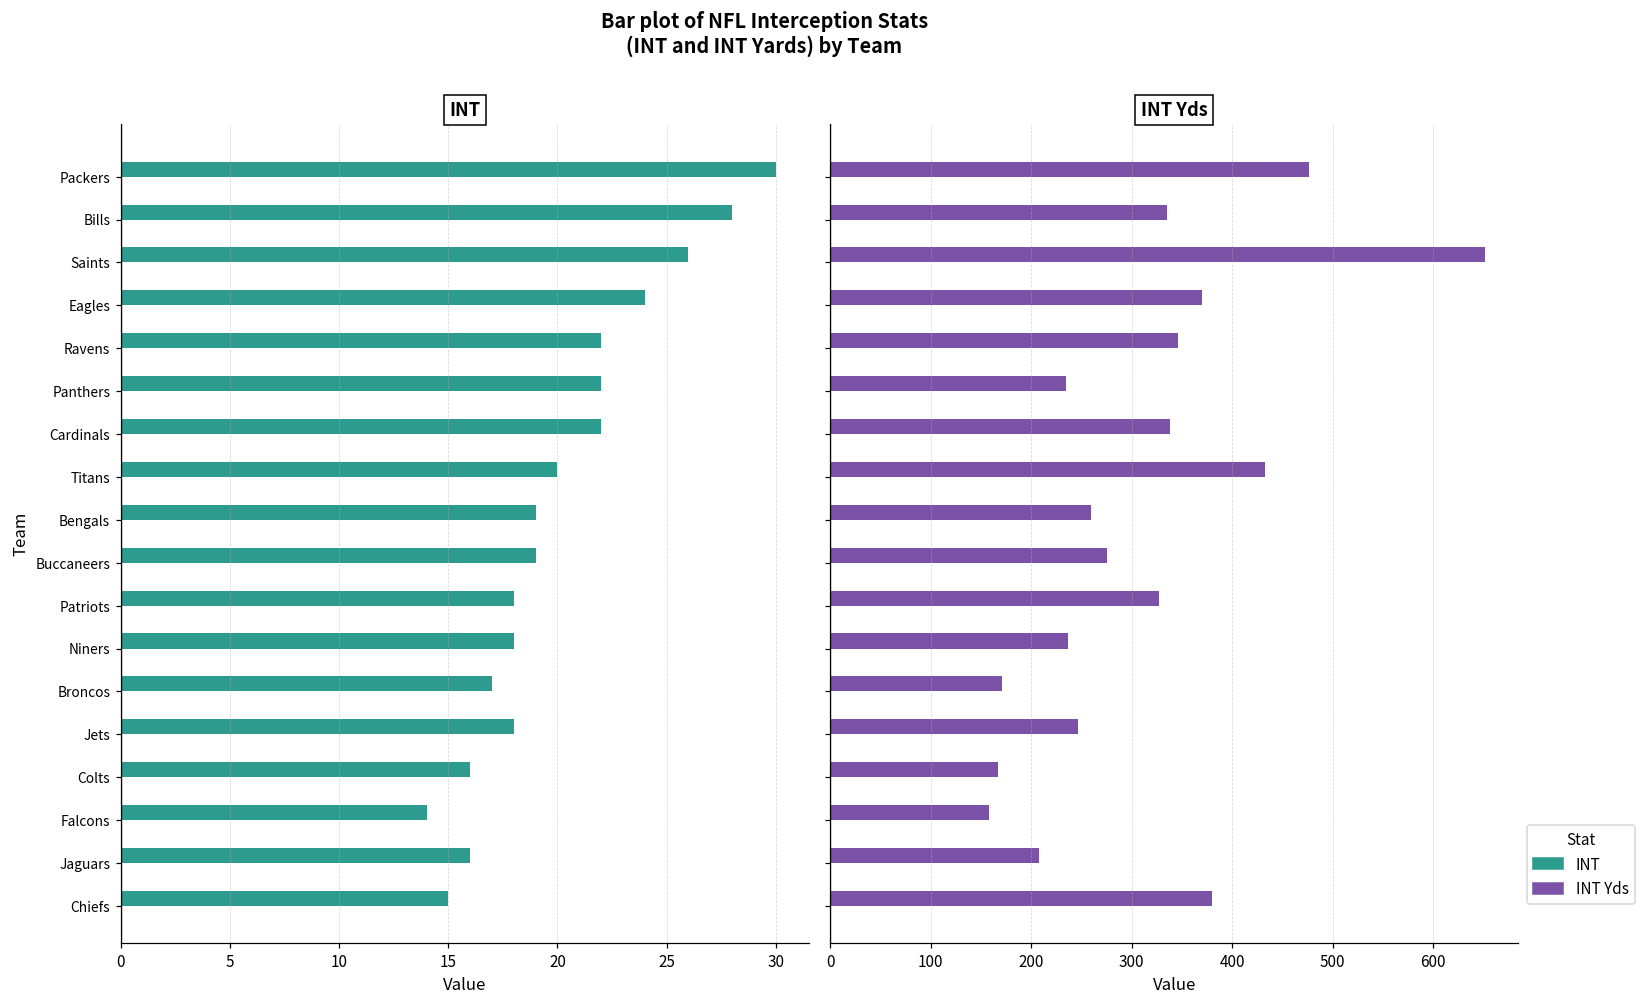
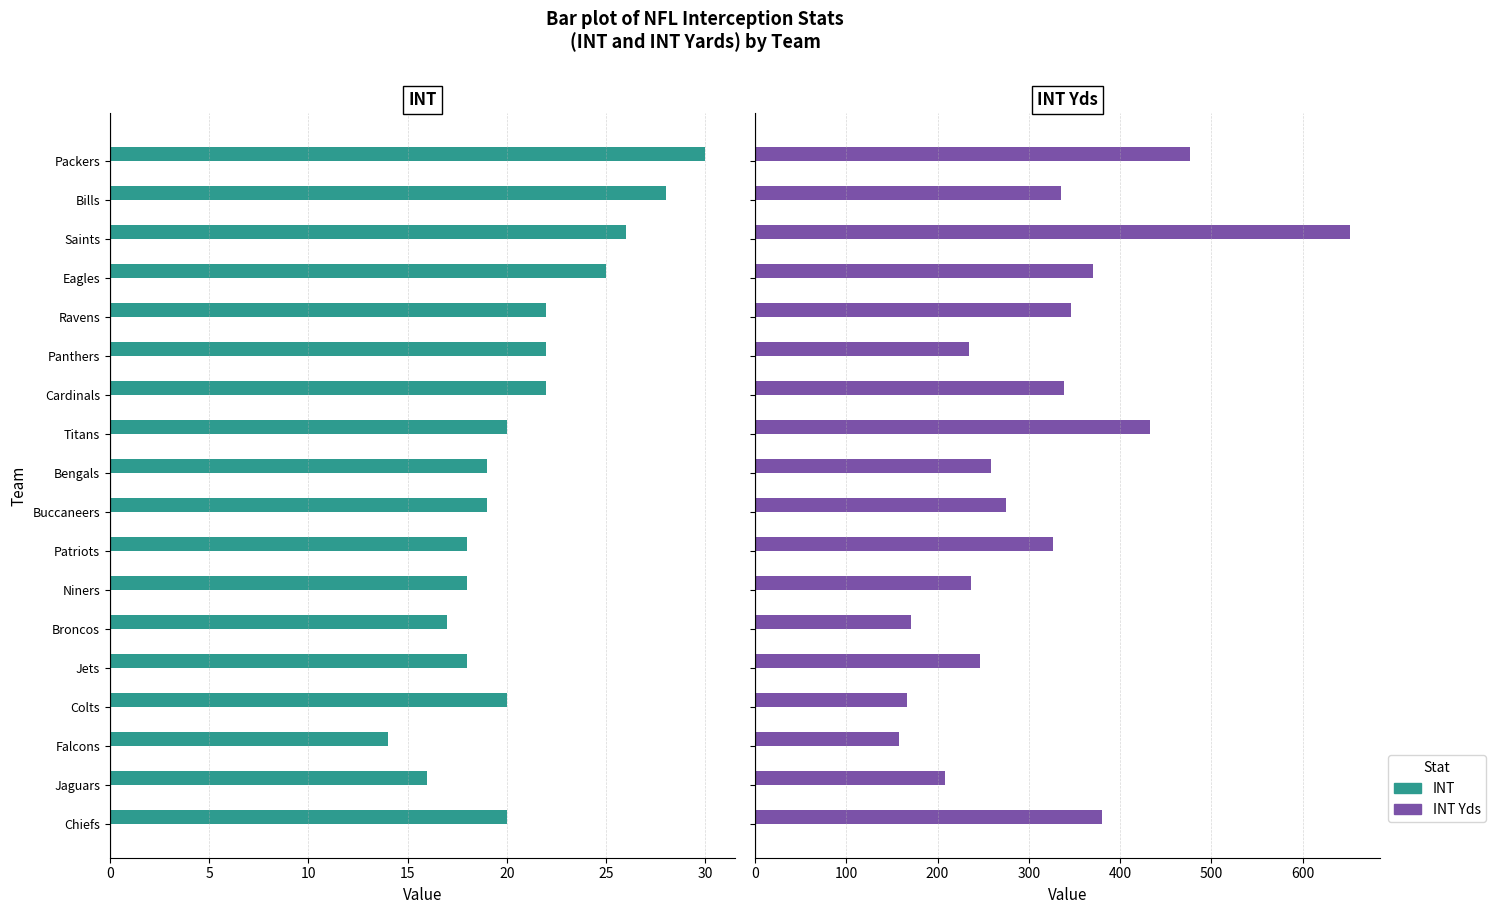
  {
    "INT": {
      "Packers": 30,
      "Bills": 28,
      "Saints": 26,
-     "Eagles": 24,
+     "Eagles": 25,
      "Ravens": 22,
      "Panthers": 22,
      "Cardinals": 22,
      "Titans": 20,
      "Bengals": 19,
      "Buccaneers": 19,
      "Patriots": 18,
      "Niners": 18,
      "Broncos": 17,
      "Jets": 18,
-     "Colts": 16,
+     "Colts": 20,
      "Falcons": 14,
      "Jaguars": 16,
-     "Chiefs": 15
+     "Chiefs": 20
    }
  }
